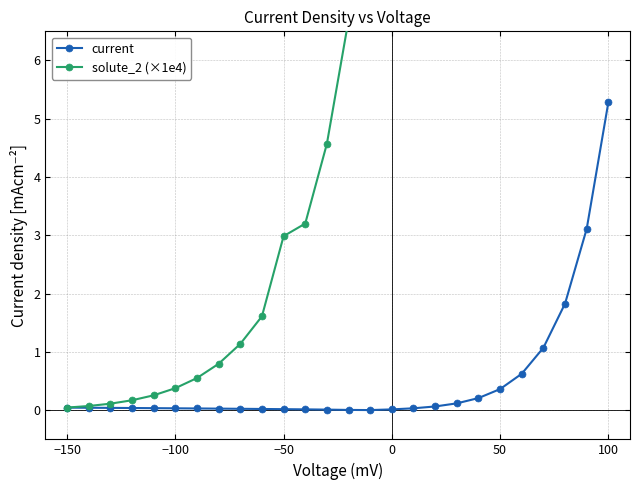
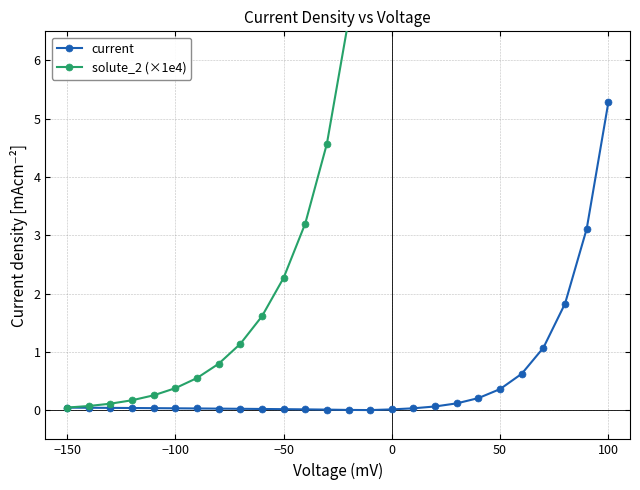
  {
    "current": {
      "−100": 0.0,
      "−50": 0.0,
      "0": 0.0,
      "50": 0.4,
      "100": 5.3
    },
    "solute_2 (×1e4)": {
      "−100": 0.4,
-     "−50": 3.0
+     "−50": 2.3
    }
  }
